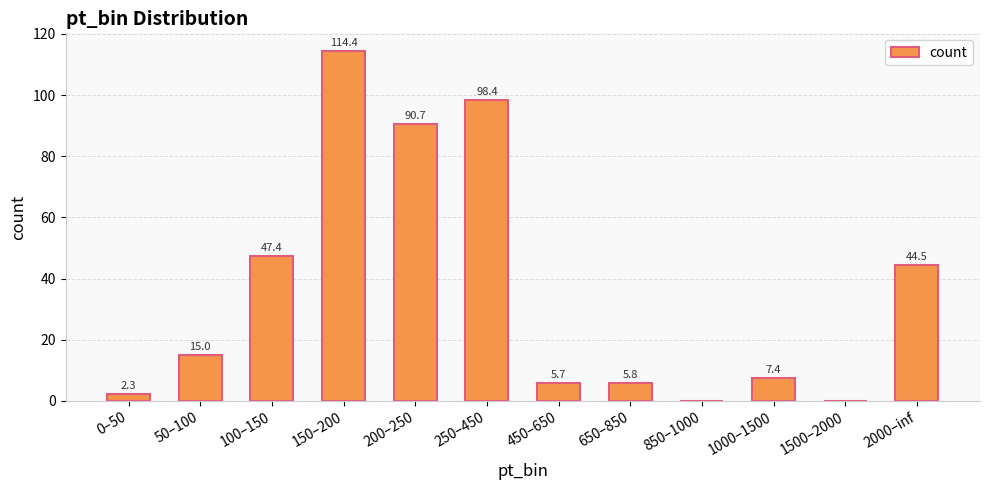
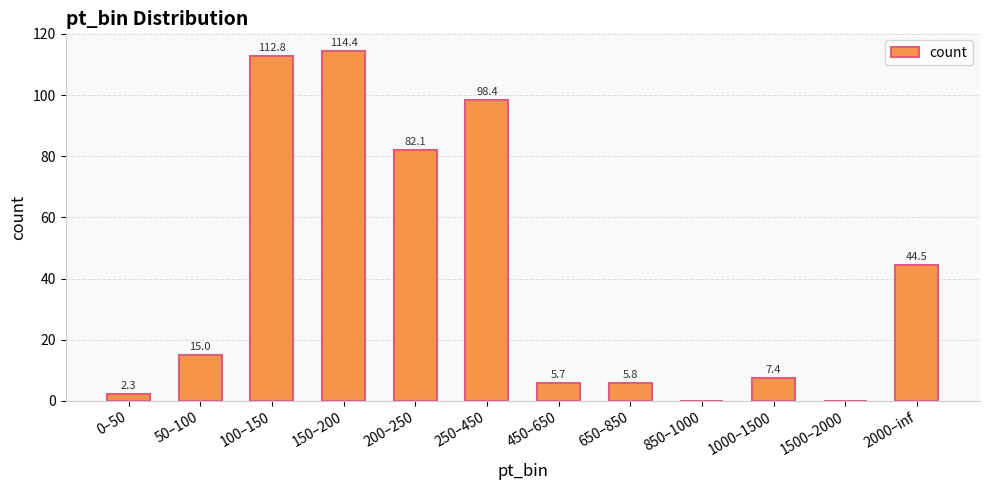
  {
    "0–50": 2.3,
    "50–100": 15.0,
-   "100–150": 47.4,
+   "100–150": 112.8,
    "150–200": 114.4,
-   "200–250": 90.7,
+   "200–250": 82.1,
    "250–450": 98.4,
    "450–650": 5.7,
    "650–850": 5.8,
    "1000–1500": 7.4,
    "2000–inf": 44.5
  }
